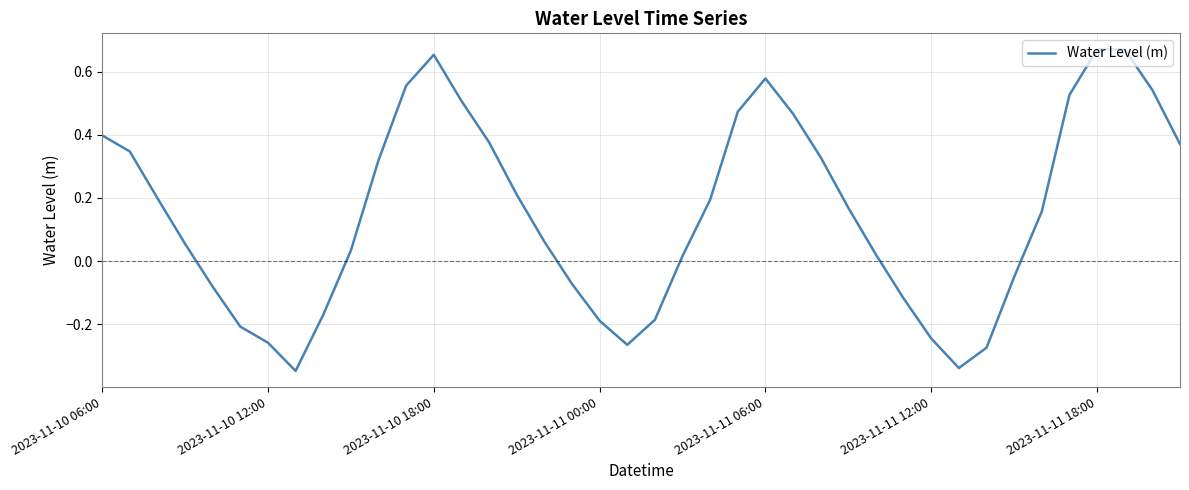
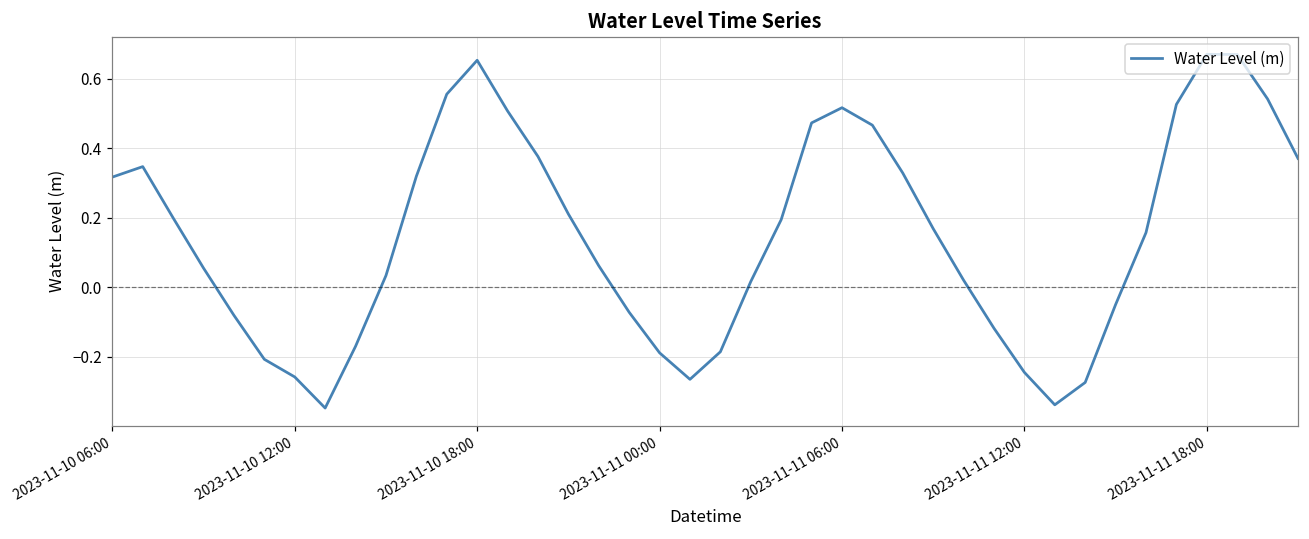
  {
-   "2023-11-10 06:00": 0.40,
+   "2023-11-10 06:00": 0.32,
    "2023-11-10 12:00": -0.26,
    "2023-11-10 18:00": 0.65,
    "2023-11-11 00:00": -0.19,
-   "2023-11-11 06:00": 0.58,
+   "2023-11-11 06:00": 0.52,
    "2023-11-11 12:00": -0.25
  }
